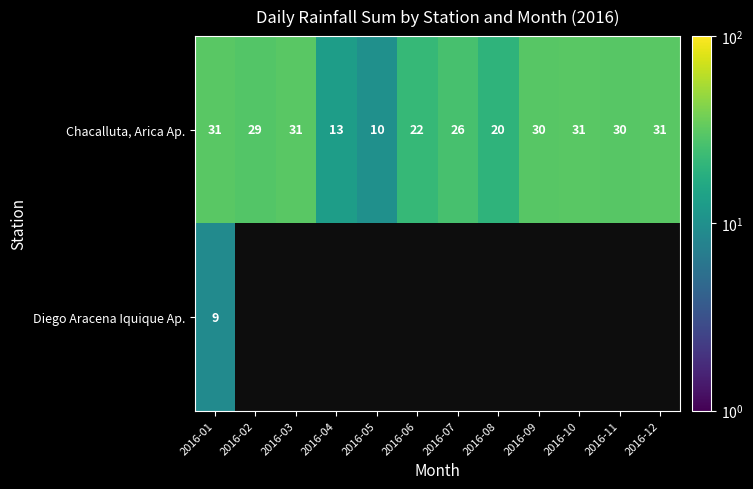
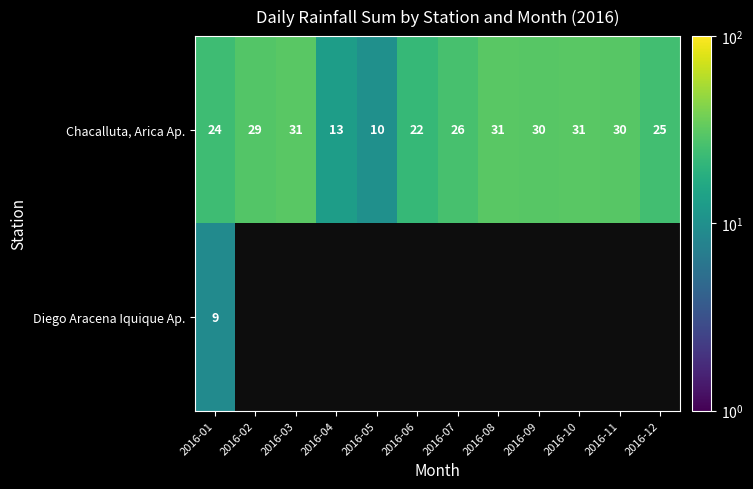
  {
    "Chacalluta, Arica Ap.": {
-     "2016-01": 31,
+     "2016-01": 24,
      "2016-02": 29,
      "2016-03": 31,
      "2016-04": 13,
      "2016-05": 10,
      "2016-06": 22,
      "2016-07": 26,
-     "2016-08": 20,
+     "2016-08": 31,
      "2016-09": 30,
      "2016-10": 31,
      "2016-11": 30,
-     "2016-12": 31
+     "2016-12": 25
    },
    "Diego Aracena Iquique Ap.": {
      "2016-01": 9
    }
  }
